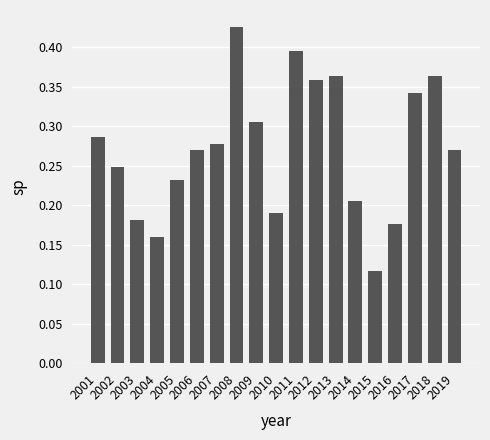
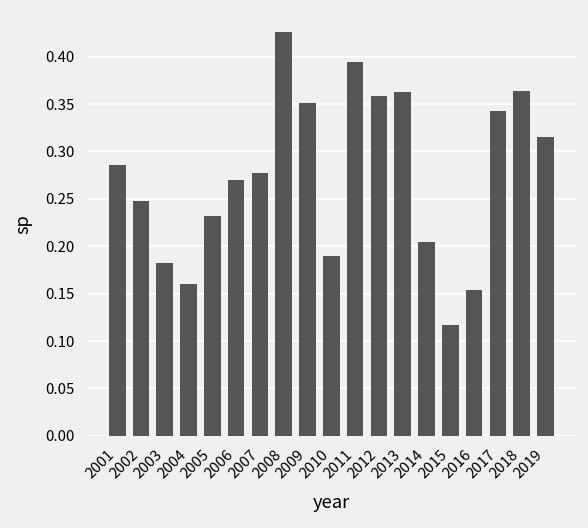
  {
    "2001": 0.29,
    "2002": 0.25,
    "2003": 0.18,
    "2004": 0.16,
    "2005": 0.23,
    "2006": 0.27,
    "2007": 0.28,
    "2008": 0.43,
-   "2009": 0.31,
+   "2009": 0.35,
    "2010": 0.19,
    "2011": 0.39,
    "2012": 0.36,
    "2013": 0.36,
    "2014": 0.20,
    "2015": 0.12,
-   "2016": 0.18,
+   "2016": 0.15,
    "2017": 0.34,
    "2018": 0.36,
-   "2019": 0.27
+   "2019": 0.32
  }
